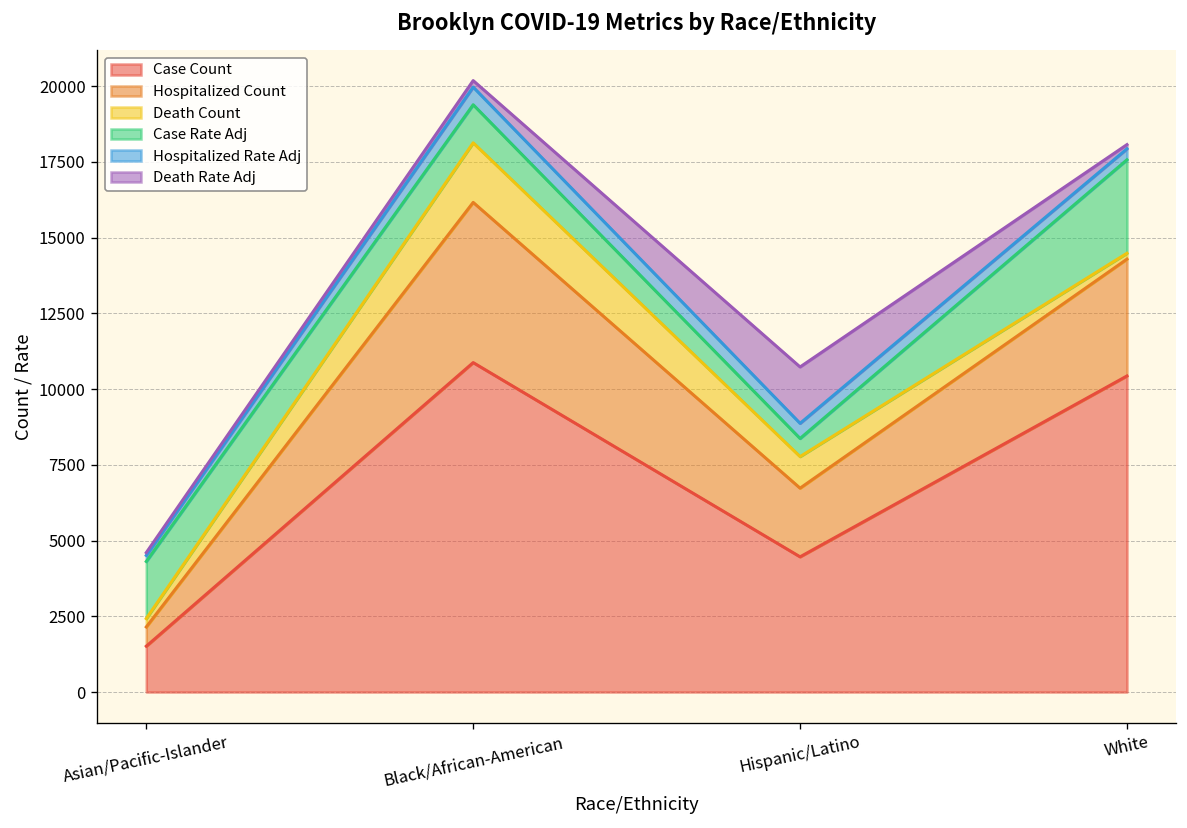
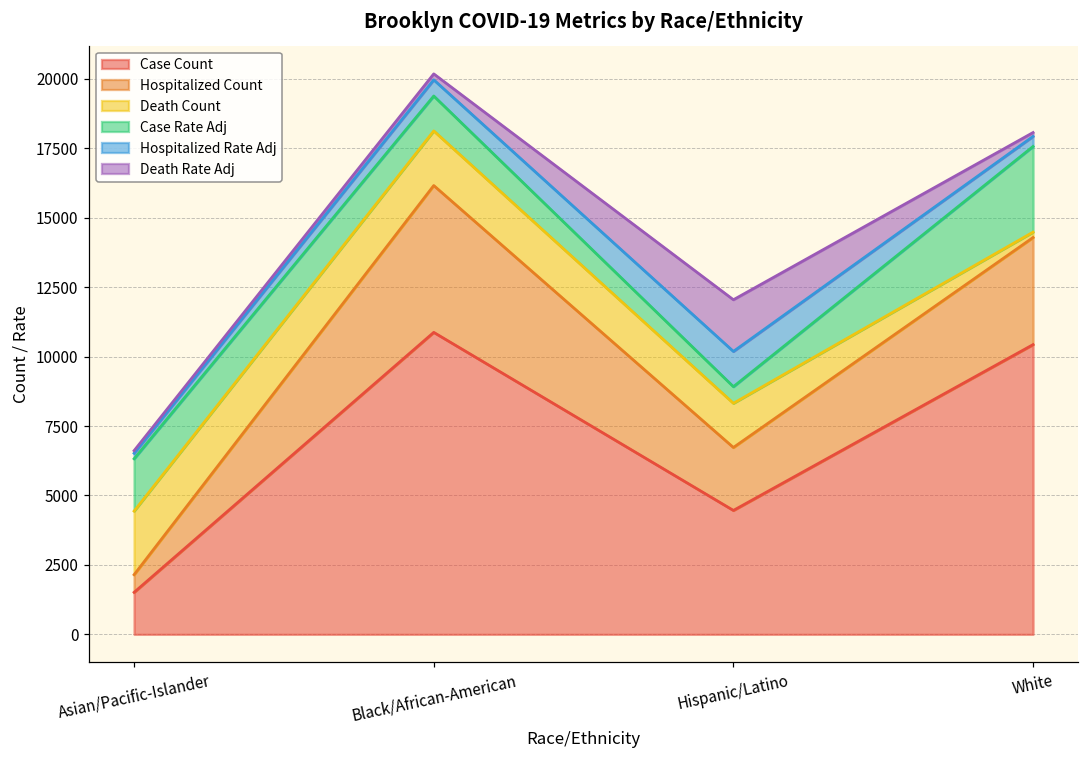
  {
    "Death Count": {
-     "Asian/Pacific-Islander": 300,
+     "Asian/Pacific-Islander": 2300,
      "Black/African-American": 2000,
-     "Hispanic/Latino": 1000,
+     "Hispanic/Latino": 1600,
      "White": 200
    },
    "Case Rate Adj": {
      "Asian/Pacific-Islander": 1900,
      "Black/African-American": 1300,
      "Hispanic/Latino": 600,
      "White": 3100
    },
    "Hospitalized Rate Adj": {
      "Black/African-American": 600,
-     "Hispanic/Latino": 500,
+     "Hispanic/Latino": 1300,
      "White": 400
    },
    "Death Rate Adj": {
      "Black/African-American": 200,
      "Hispanic/Latino": 1900,
      "White": 100
    }
  }
